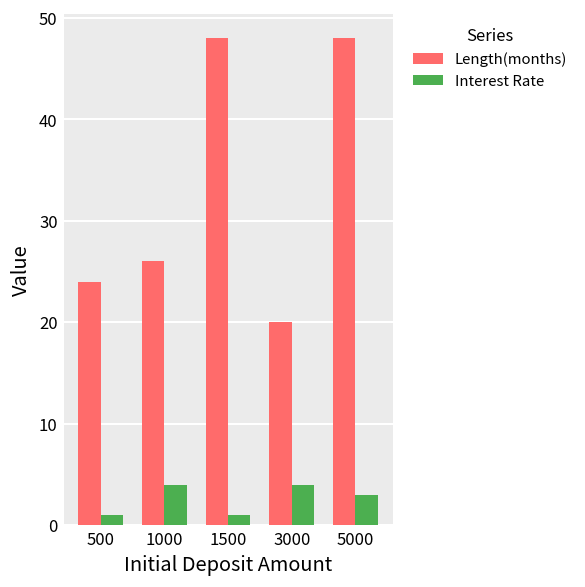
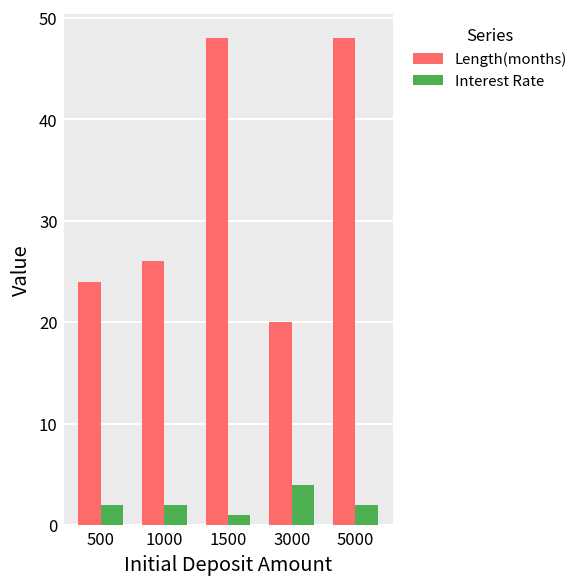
  {
    "Length(months)": {
      "500": 24,
      "1000": 26,
      "1500": 48,
      "3000": 20,
      "5000": 48
    },
    "Interest Rate": {
-     "500": 1,
-     "1000": 4,
+     "500": 2,
+     "1000": 2,
      "1500": 1,
      "3000": 4,
-     "5000": 3
+     "5000": 2
    }
  }
